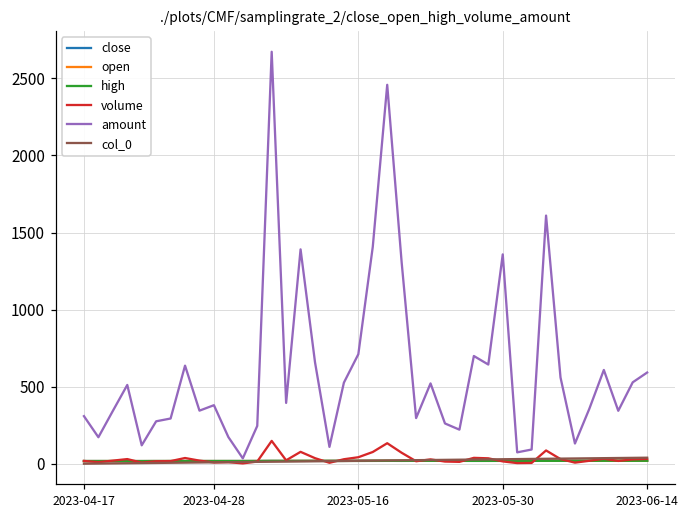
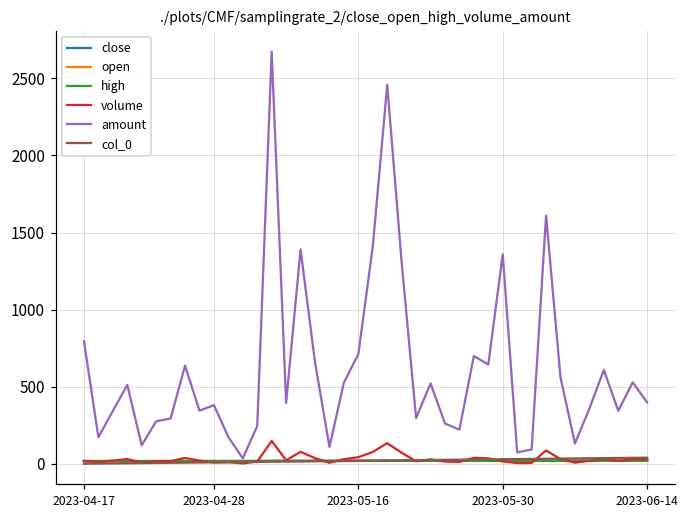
  {
    "volume": {
      "2023-05-16": 40
    },
    "amount": {
-     "2023-04-17": 310,
+     "2023-04-17": 800,
      "2023-04-28": 380,
      "2023-05-16": 710,
      "2023-05-30": 1360,
-     "2023-06-14": 590
+     "2023-06-14": 400
    }
  }
